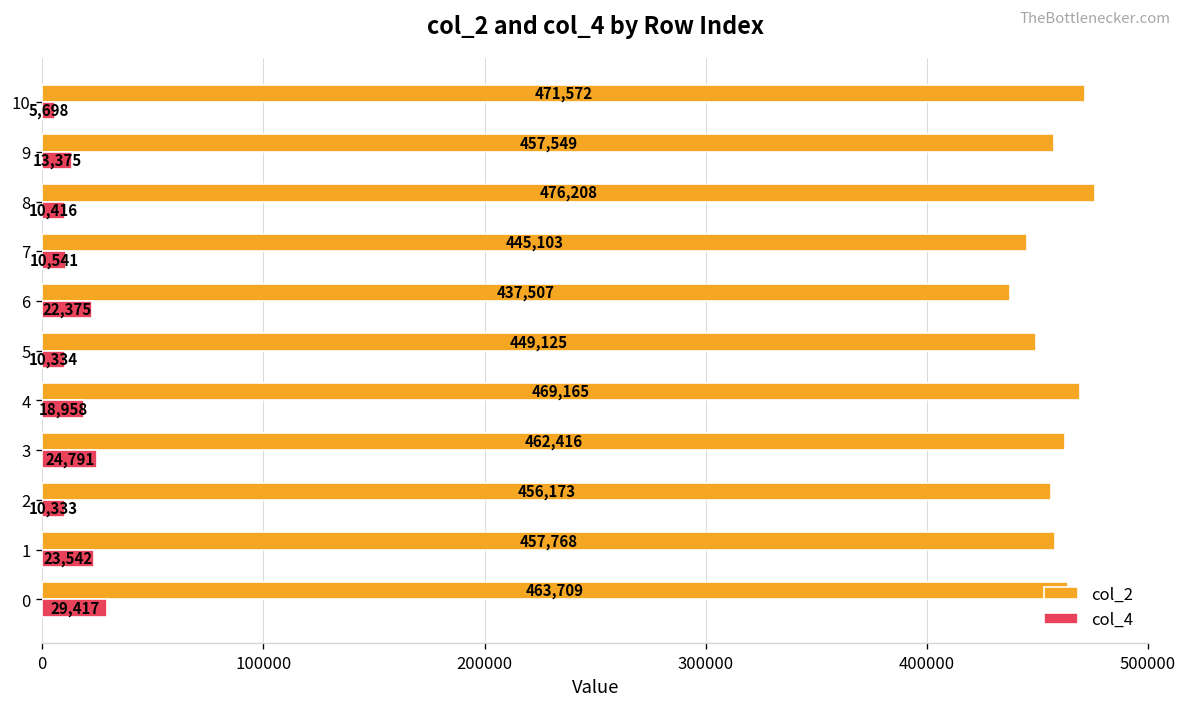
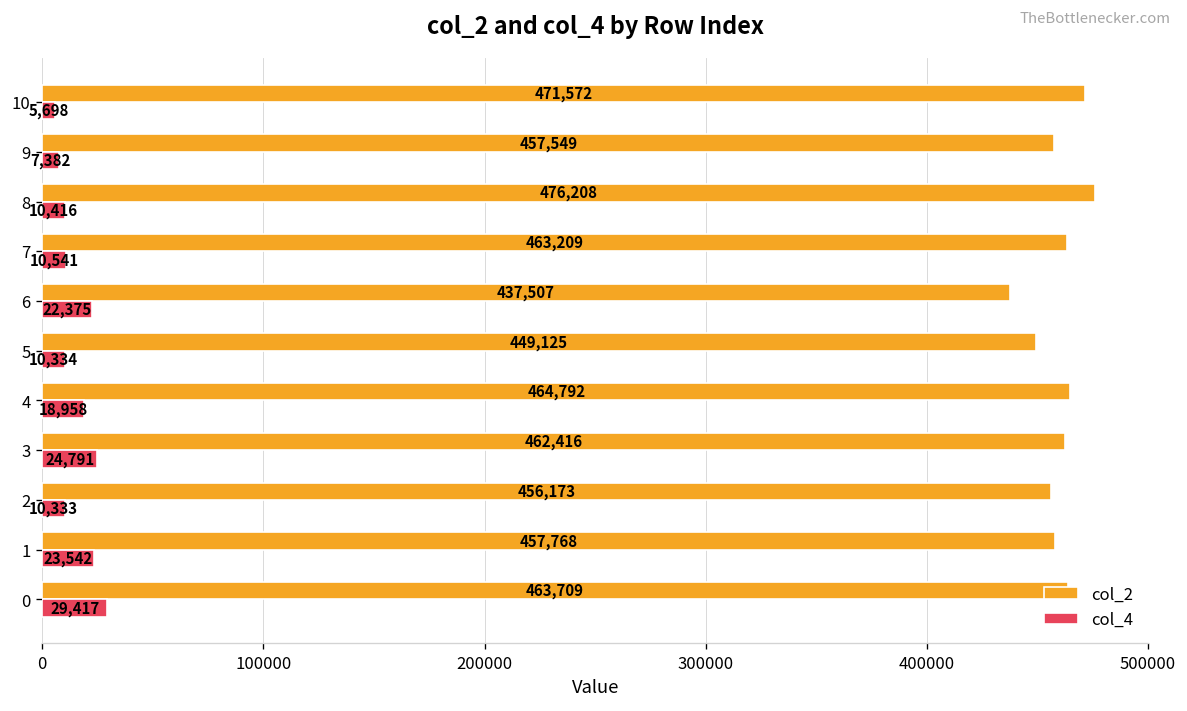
  {
    "col_2": {
      "10": "471,572",
      "9": "457,549",
      "8": "476,208",
-     "7": "445,103",
+     "7": "463,209",
      "6": "437,507",
      "5": "449,125",
-     "4": "469,165",
+     "4": "464,792",
      "3": "462,416",
      "2": "456,173",
      "1": "457,768",
      "0": "463,709"
    },
    "col_4": {
      "10": "5,698",
-     "9": "13,375",
+     "9": "7,382",
      "8": "10,416",
      "7": "10,541",
      "6": "22,375",
      "5": "10,334",
      "4": "18,958",
      "3": "24,791",
      "2": "10,333",
      "1": "23,542",
      "0": "29,417"
    }
  }
